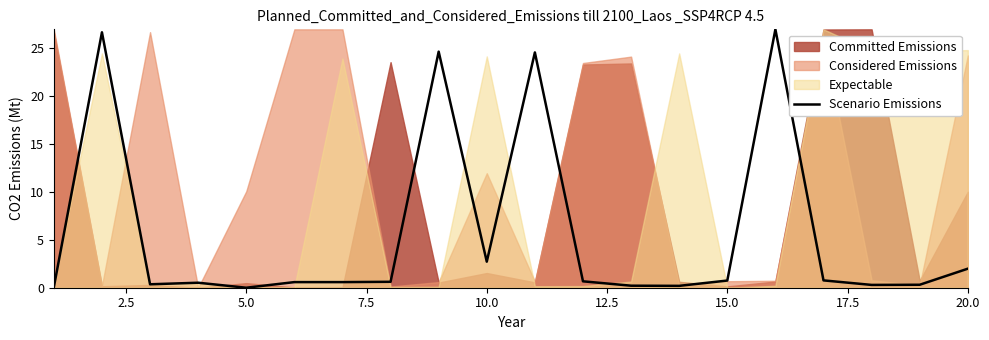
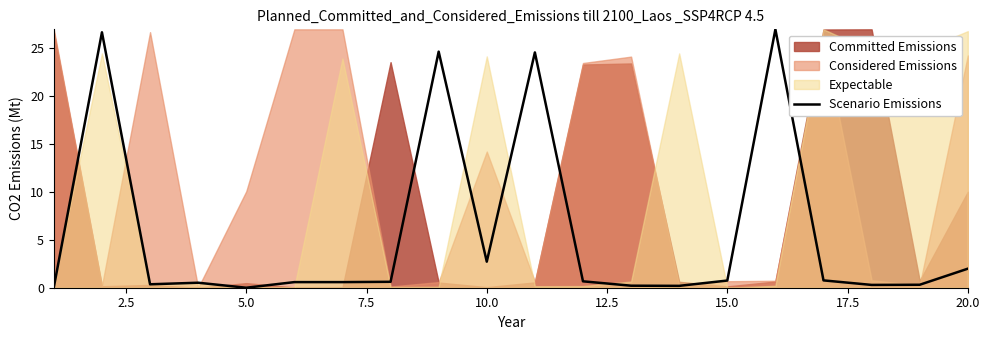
  {
    "Committed Emissions": {
      "5.0": 0,
-     "10.0": 2,
+     "10.0": 0,
      "20.0": 10
    },
    "Scenario Emissions": {
      "10.0": 3,
      "20.0": 2
    },
    "Considered Emissions": {
      "5.0": 10,
-     "10.0": 12,
+     "10.0": 14,
      "20.0": 24
    },
    "Expectable": {
      "10.0": 24,
-     "20.0": 25
+     "20.0": 27
    }
  }
